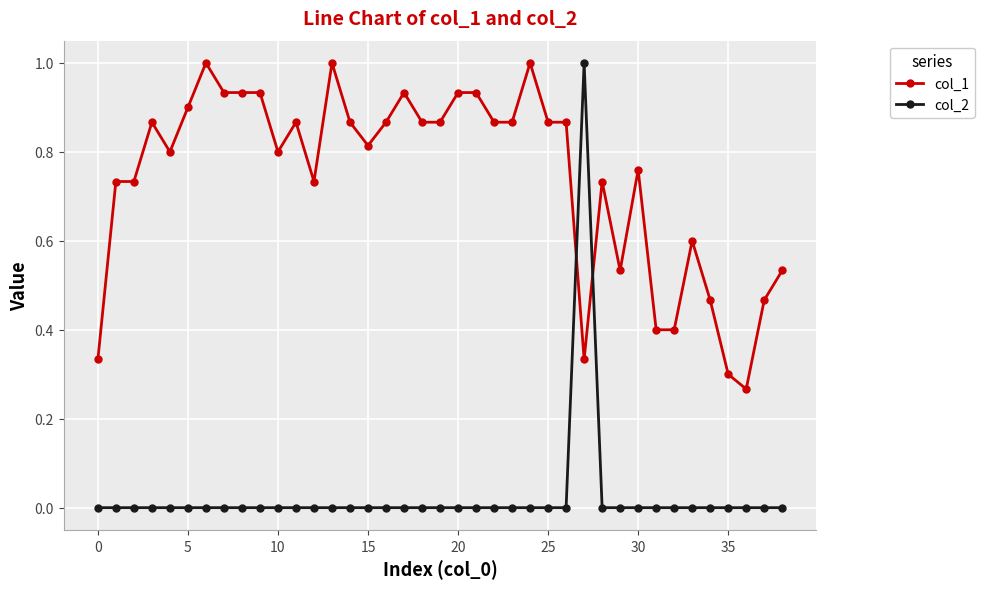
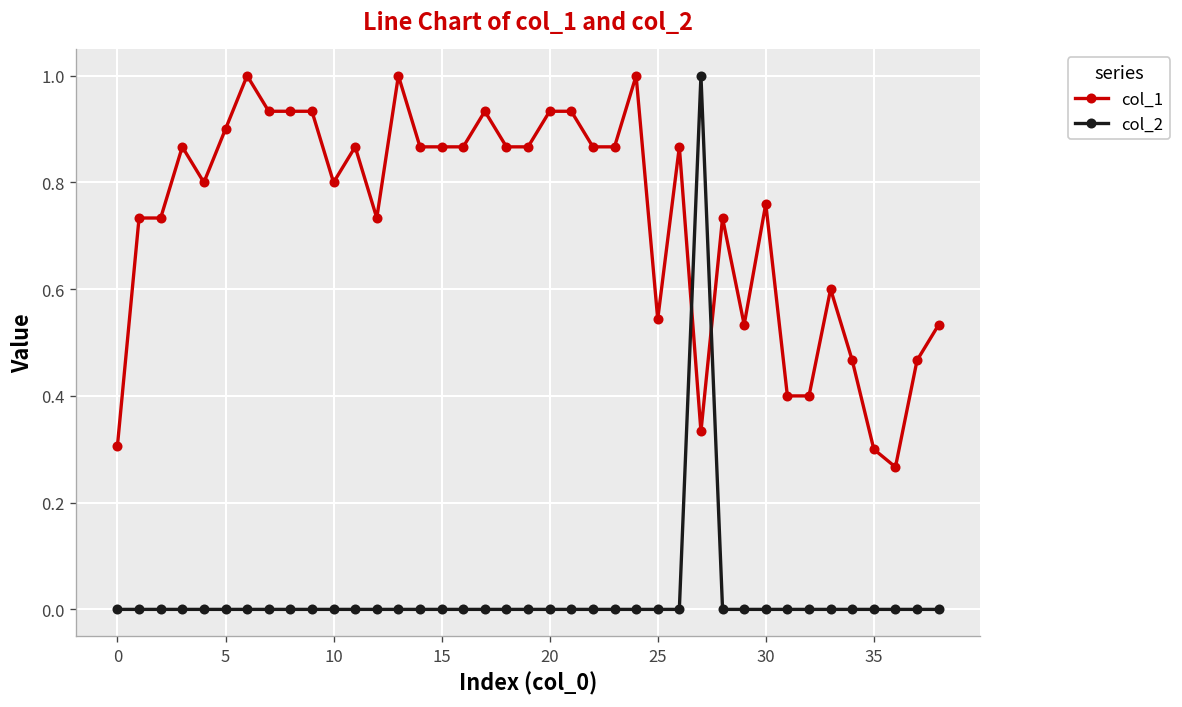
  {
    "col_1": {
-     "0": 0.33,
+     "0": 0.31,
      "5": 0.90,
      "10": 0.80,
-     "15": 0.81,
+     "15": 0.87,
      "20": 0.93,
-     "25": 0.87,
+     "25": 0.54,
      "30": 0.76,
      "35": 0.30
    },
    "col_2": {
      "0": 0.00,
      "5": 0.00,
      "10": 0.00,
      "15": 0.00,
      "20": 0.00,
      "25": 0.00,
      "30": 0.00,
      "35": 0.00
    }
  }
